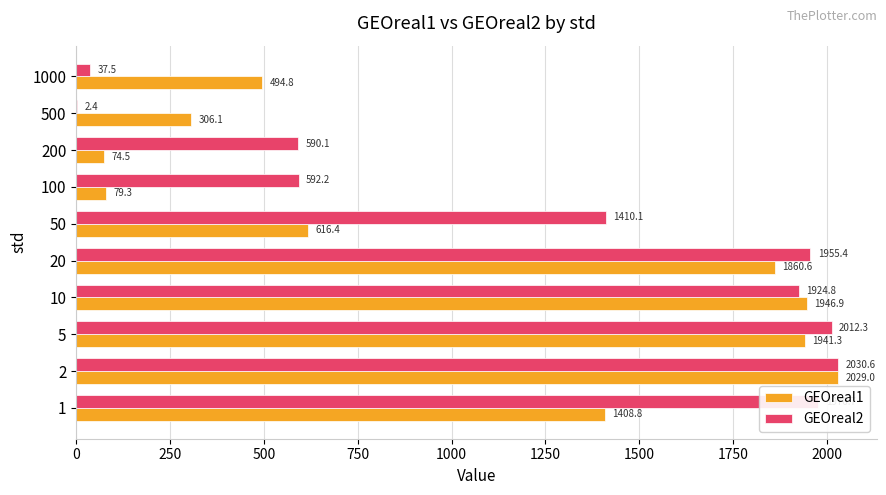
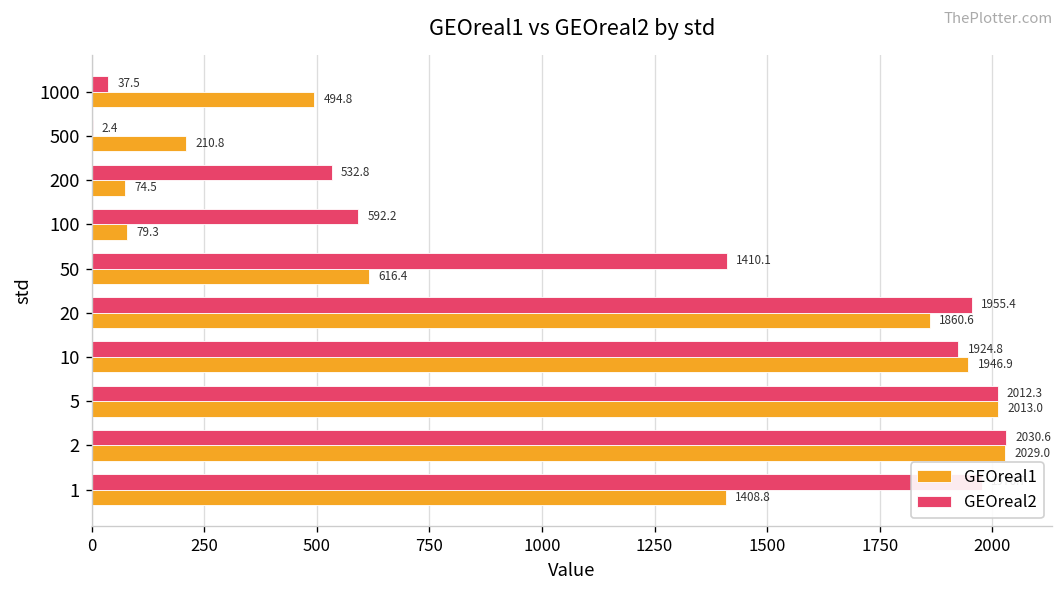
  {
    "GEOreal1": {
      "1000": 494.8,
-     "500": 306.1,
+     "500": 210.8,
      "200": 74.5,
      "100": 79.3,
      "50": 616.4,
      "20": 1860.6,
      "10": 1946.9,
-     "5": 1941.3,
+     "5": 2013.0,
      "2": 2029.0,
      "1": 1408.8
    },
    "GEOreal2": {
      "1000": 37.5,
      "500": 2.4,
-     "200": 590.1,
+     "200": 532.8,
      "100": 592.2,
      "50": 1410.1,
      "20": 1955.4,
      "10": 1924.8,
      "5": 2012.3,
      "2": 2030.6
    }
  }
